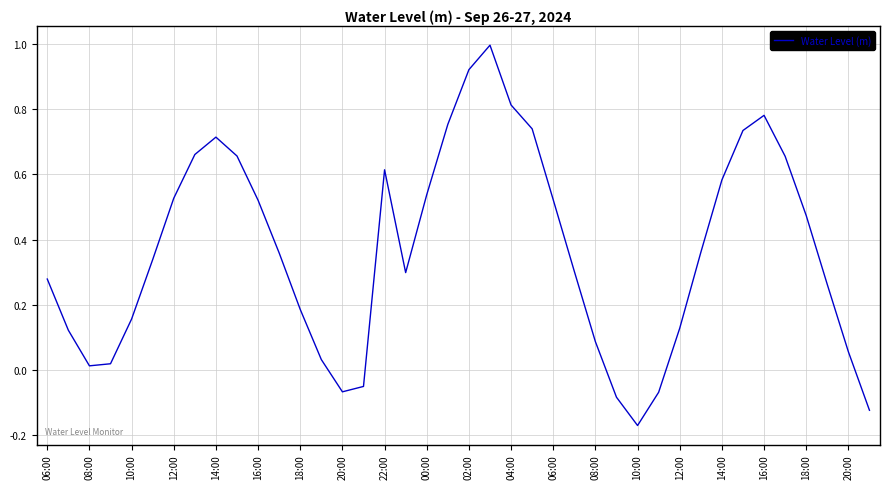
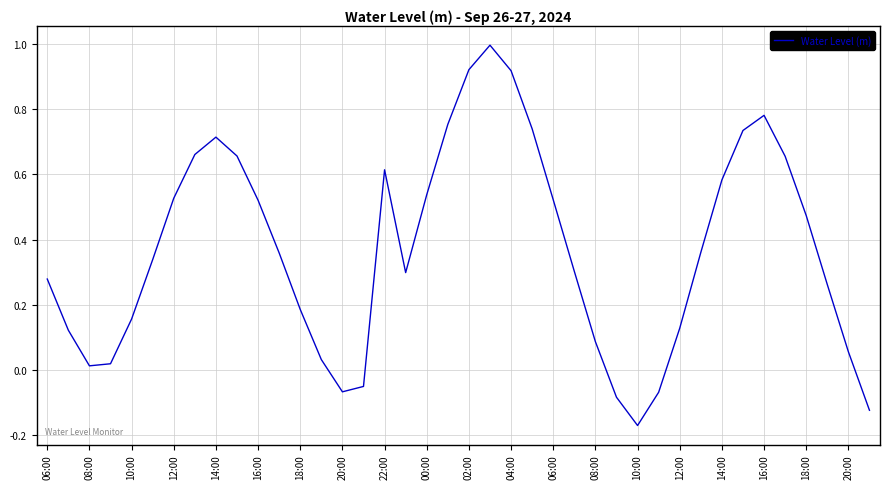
  {
    "22:00": 0.61,
    "00:00": 0.54,
    "02:00": 0.92,
-   "04:00": 0.81
+   "04:00": 0.92
  }
